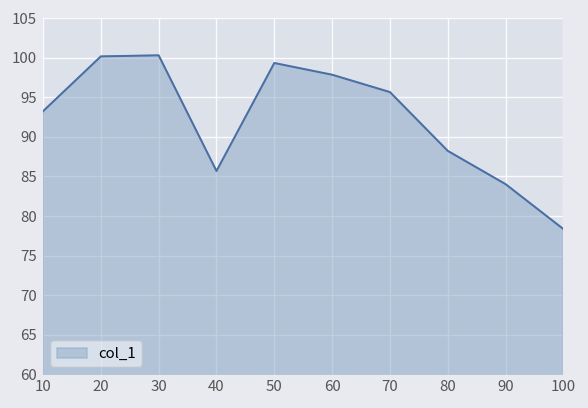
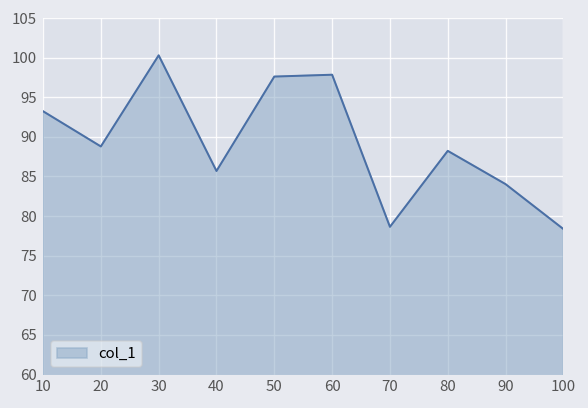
  {
    "10": 93,
-   "20": 100,
+   "20": 89,
    "30": 100,
    "40": 86,
-   "50": 99,
+   "50": 98,
    "60": 98,
-   "70": 96,
+   "70": 79,
    "80": 88,
    "90": 84,
    "100": 78
  }
